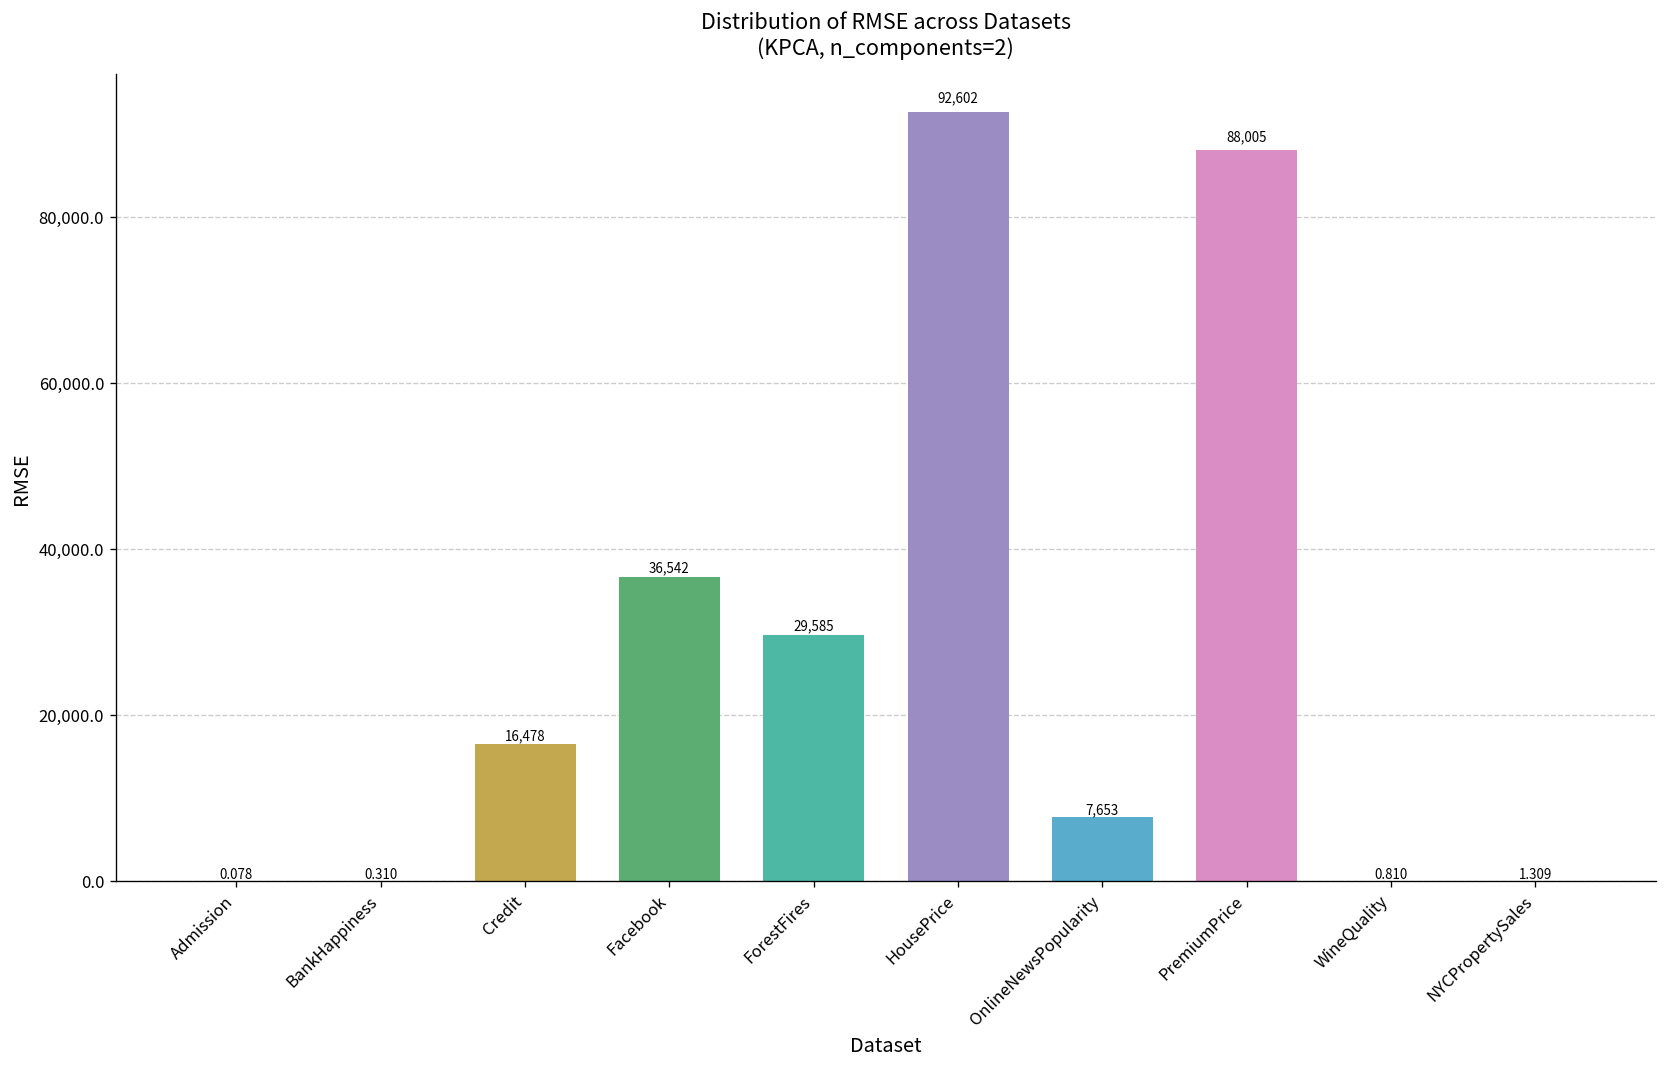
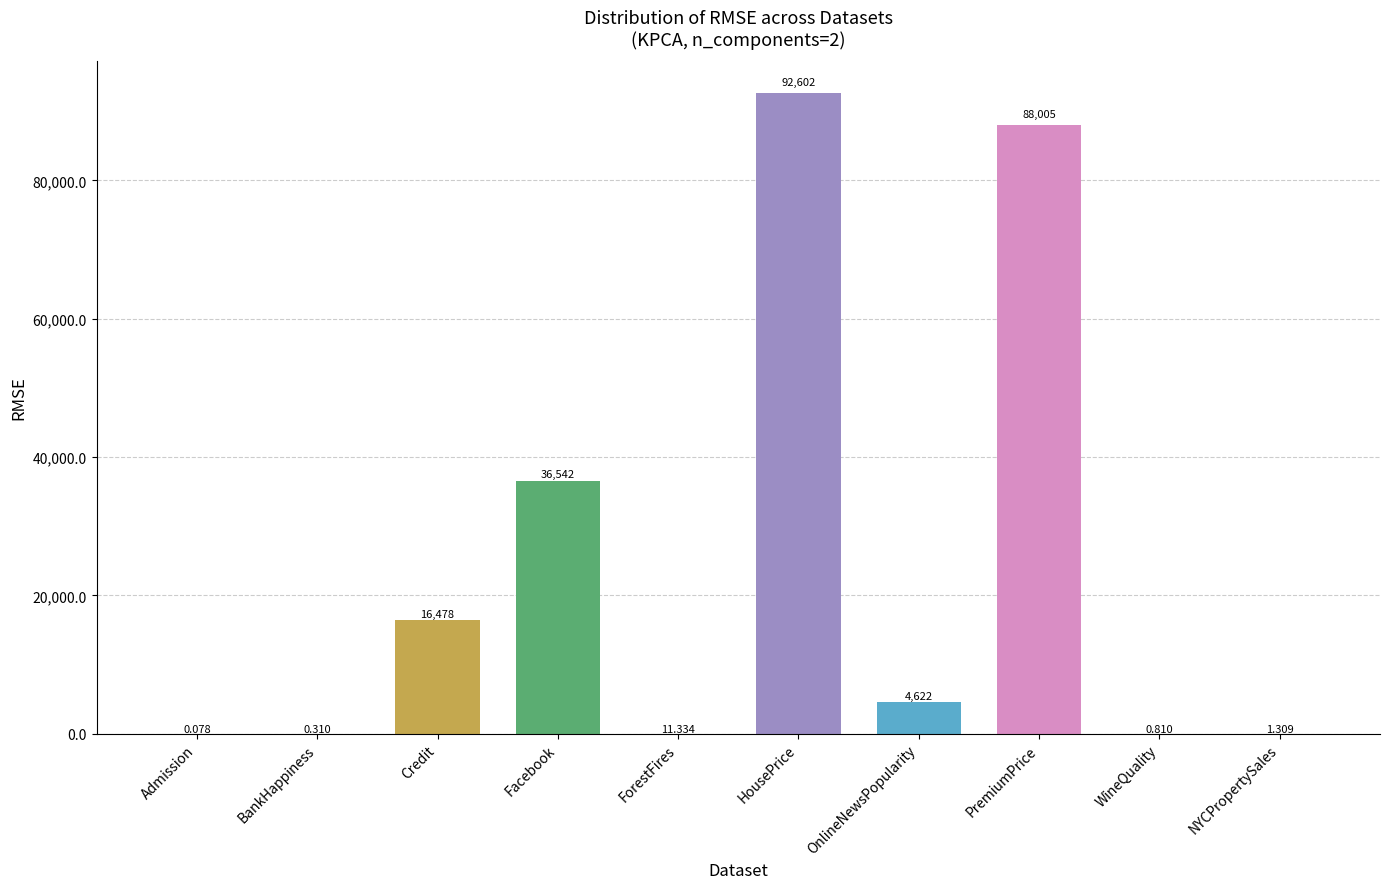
  {
    "Admission": "0.078",
    "BankHappiness": "0.310",
    "Credit": "16,478",
    "Facebook": "36,542",
-   "ForestFires": "29,585",
+   "ForestFires": "11.334",
    "HousePrice": "92,602",
-   "OnlineNewsPopularity": "7,653",
+   "OnlineNewsPopularity": "4,622",
    "PremiumPrice": "88,005",
    "WineQuality": "0.810",
    "NYCPropertySales": "1.309"
  }
